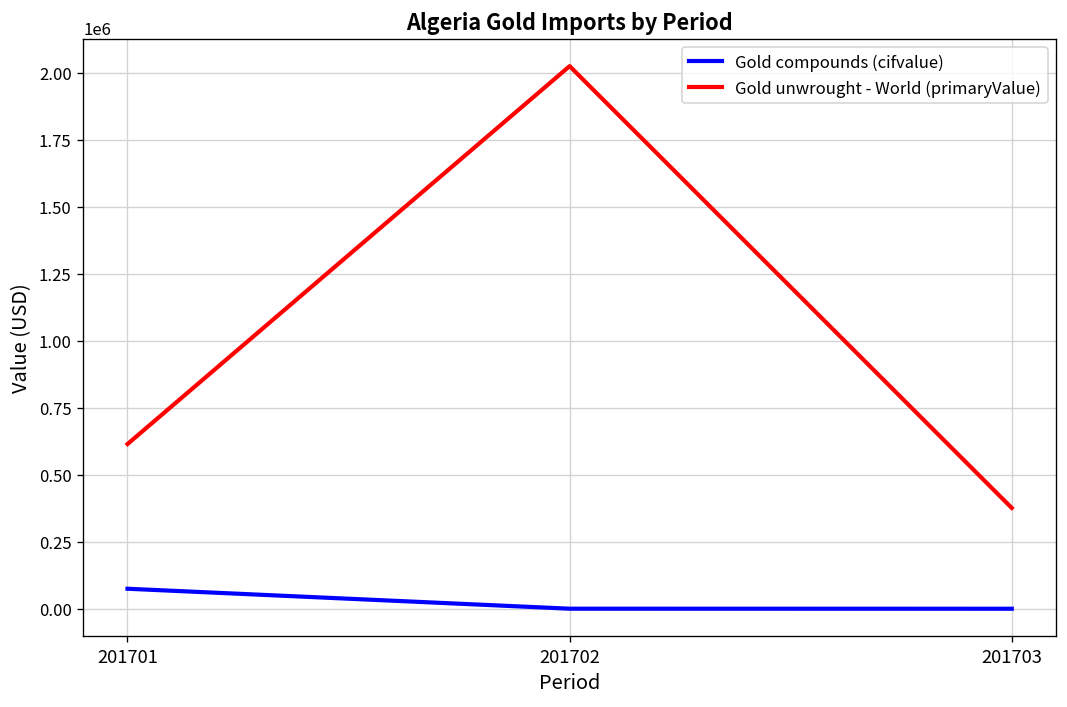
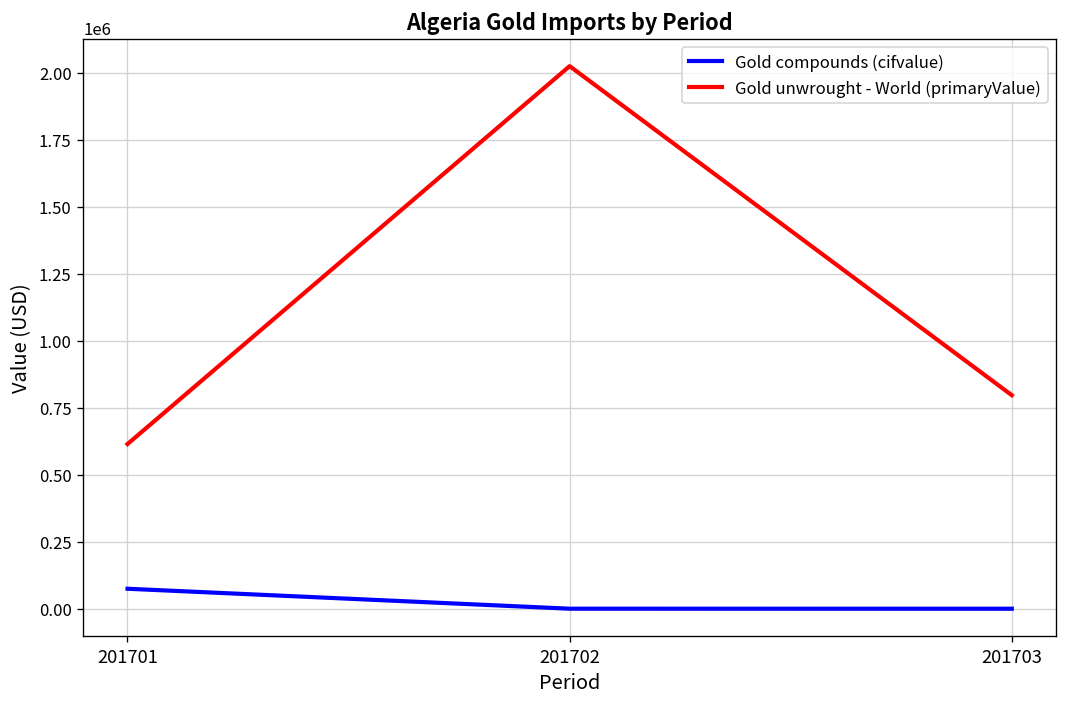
  {
    "Gold compounds (cifvalue)": {
      "201701": 70000,
      "201702": 0,
      "201703": 0
    },
    "Gold unwrought - World (primaryValue)": {
      "201701": 610000,
      "201702": 2020000,
-     "201703": 380000
+     "201703": 800000
    }
  }
